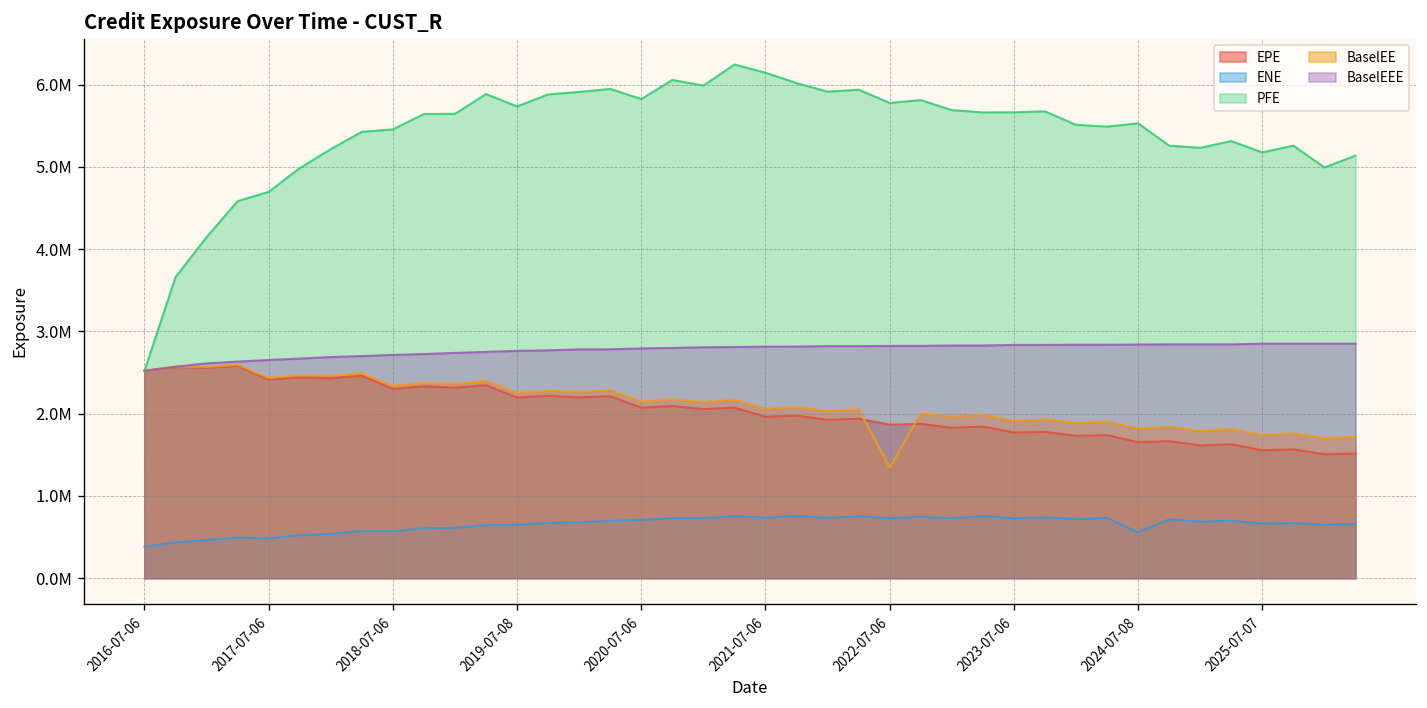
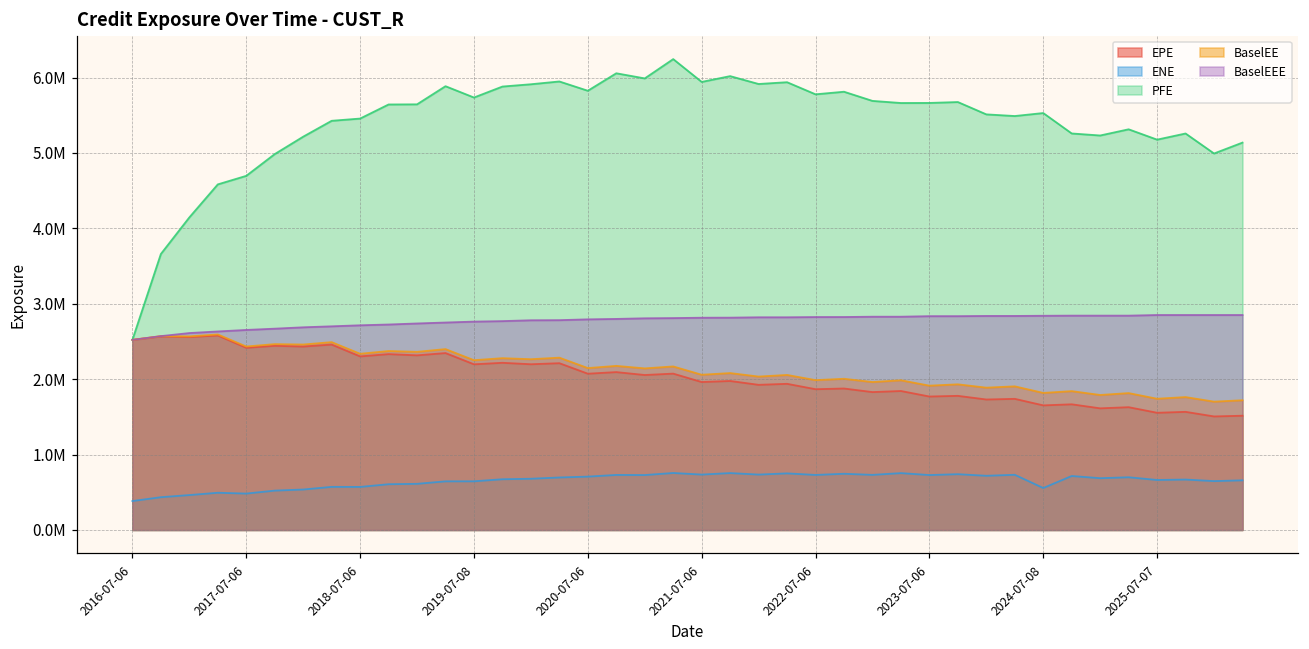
  {
    "EPE": {
      "2019-07-08": 2200000,
      "2020-07-06": 2100000,
      "2021-07-06": 2000000,
      "2022-07-06": 1900000,
      "2023-07-06": 1800000,
      "2024-07-08": 1700000,
      "2025-07-07": 1600000
    },
    "ENE": {
      "2016-07-06": 400000,
      "2017-07-06": 500000,
      "2018-07-06": 600000,
      "2019-07-08": 600000,
      "2020-07-06": 700000,
      "2021-07-06": 700000,
      "2022-07-06": 700000,
      "2023-07-06": 700000,
      "2024-07-08": 600000,
      "2025-07-07": 700000
    },
    "PFE": {
      "2017-07-06": 4700000,
      "2018-07-06": 5500000,
      "2019-07-08": 5700000,
      "2020-07-06": 5800000,
-     "2021-07-06": 6100000,
+     "2021-07-06": 5900000,
      "2022-07-06": 5800000,
      "2023-07-06": 5700000,
      "2024-07-08": 5500000,
      "2025-07-07": 5200000
    },
    "BaselEE": {
      "2019-07-08": 2300000,
      "2020-07-06": 2100000,
      "2021-07-06": 2100000,
-     "2022-07-06": 1300000,
+     "2022-07-06": 2000000,
      "2023-07-06": 1900000,
      "2024-07-08": 1800000,
      "2025-07-07": 1700000
    },
    "BaselEEE": {
      "2017-07-06": 2700000,
      "2018-07-06": 2700000,
      "2019-07-08": 2800000,
      "2020-07-06": 2800000,
      "2021-07-06": 2800000,
      "2022-07-06": 2800000,
      "2023-07-06": 2800000,
      "2024-07-08": 2800000,
      "2025-07-07": 2900000
    }
  }
